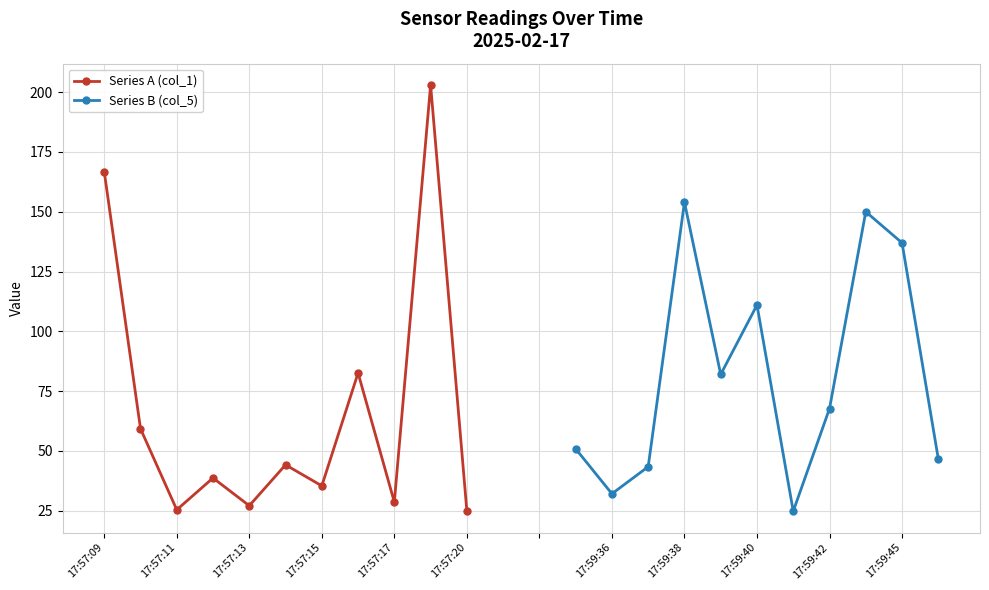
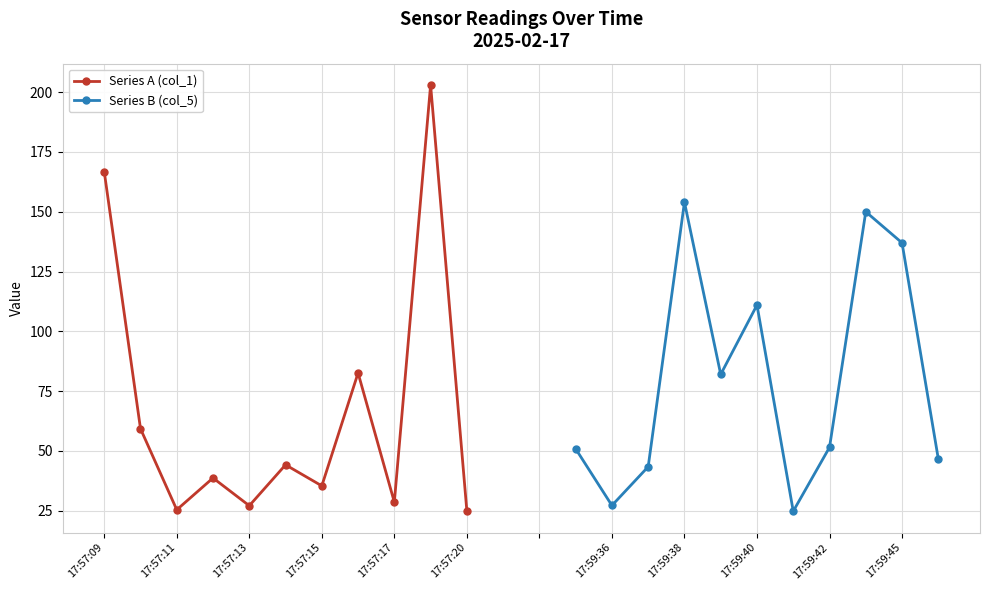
  {
    "Series A (col_1)": {
      "17:57:09": 167,
      "17:57:11": 25,
      "17:57:13": 27,
      "17:57:15": 35,
      "17:57:17": 29,
      "17:57:20": 25
    },
    "Series B (col_5)": {
-     "17:59:36": 32,
+     "17:59:36": 27,
      "17:59:38": 154,
      "17:59:40": 111,
-     "17:59:42": 68,
+     "17:59:42": 52,
      "17:59:45": 137
    }
  }
